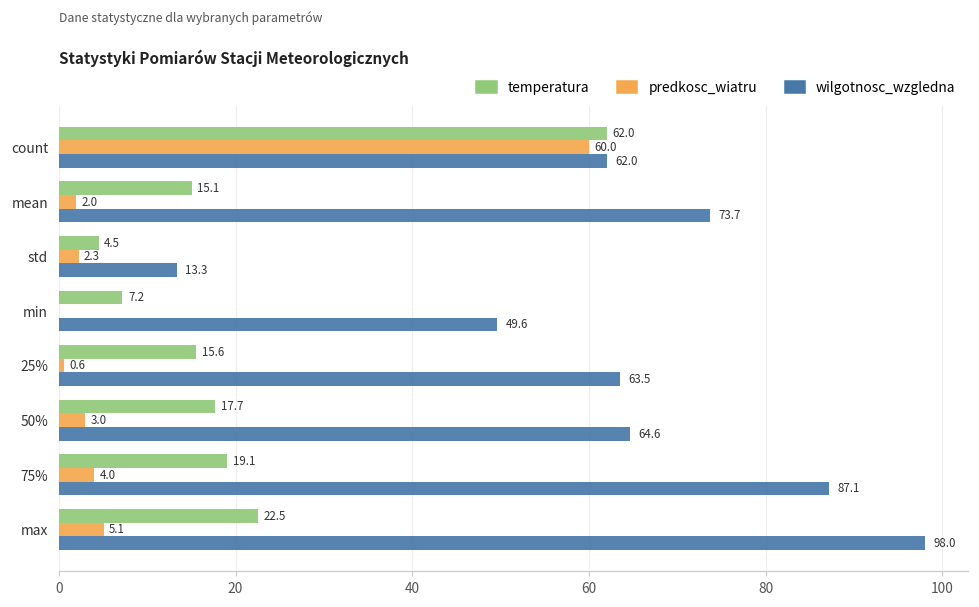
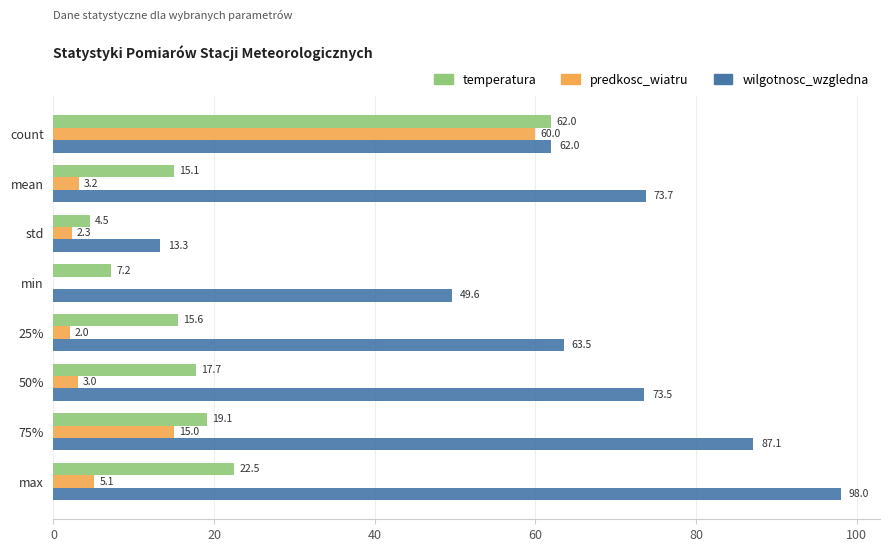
  {
    "temperatura": {
      "count": 62.0,
      "mean": 15.1,
      "std": 4.5,
      "min": 7.2,
      "25%": 15.6,
      "50%": 17.7,
      "75%": 19.1,
      "max": 22.5
    },
    "predkosc_wiatru": {
      "count": 60.0,
-     "mean": 2.0,
+     "mean": 3.2,
      "std": 2.3,
-     "25%": 0.6,
+     "25%": 2.0,
      "50%": 3.0,
-     "75%": 4.0,
+     "75%": 15.0,
      "max": 5.1
    },
    "wilgotnosc_wzgledna": {
      "count": 62.0,
      "mean": 73.7,
      "std": 13.3,
      "min": 49.6,
      "25%": 63.5,
-     "50%": 64.6,
+     "50%": 73.5,
      "75%": 87.1,
      "max": 98.0
    }
  }
